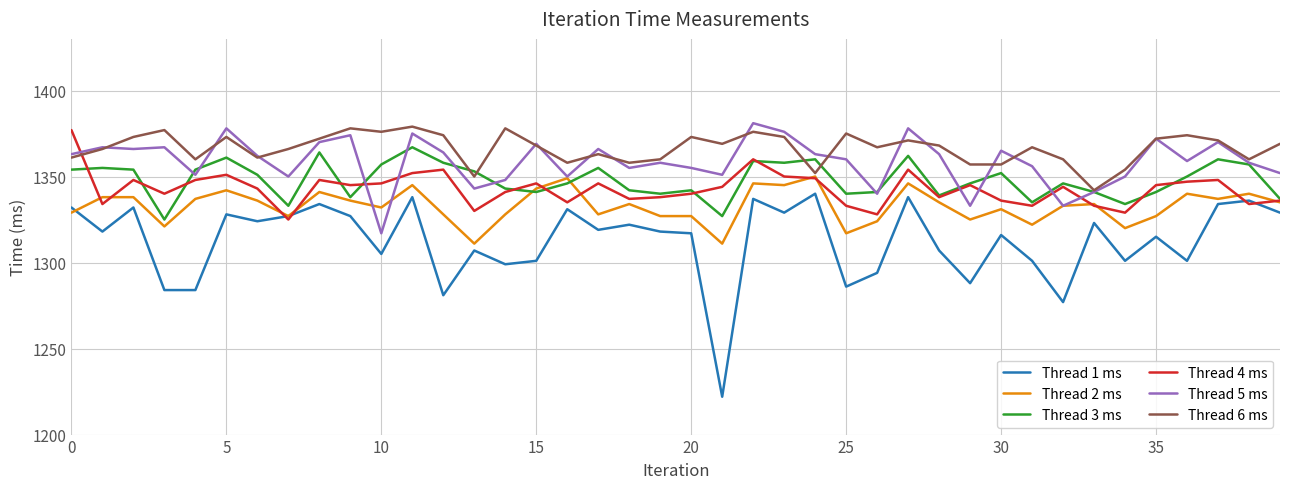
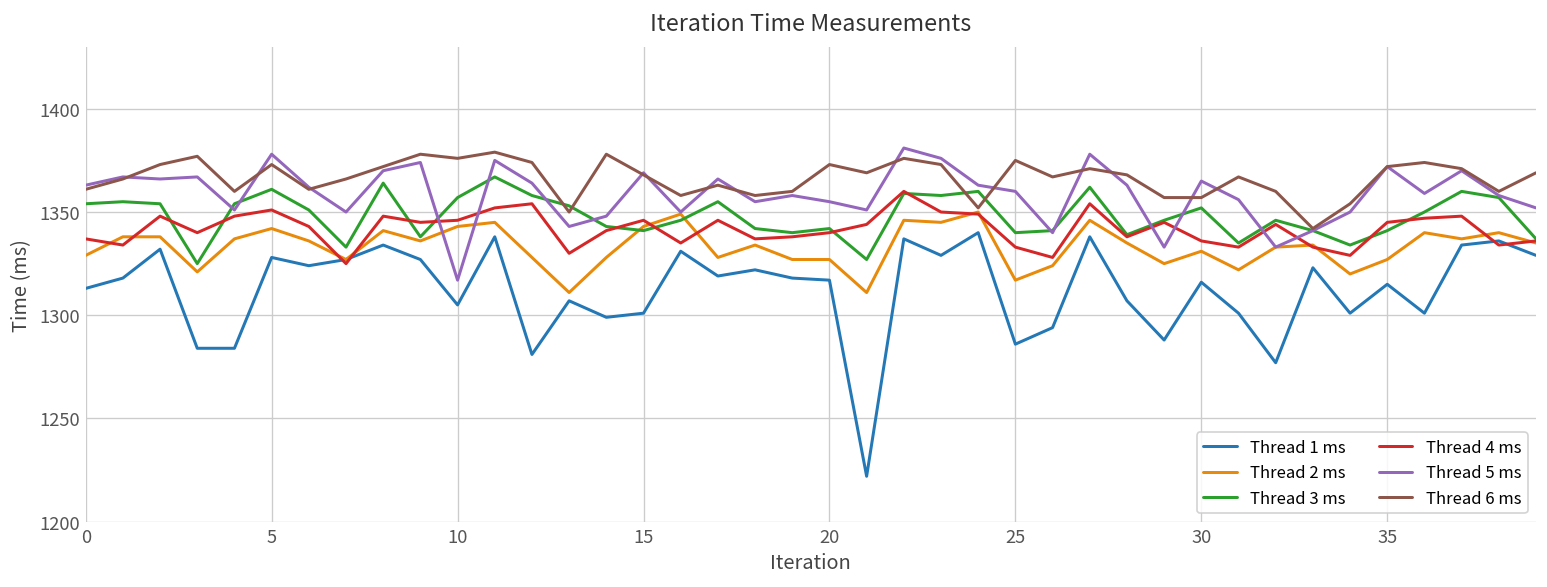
  {
    "Thread 1 ms": {
-     "0": 1332,
+     "0": 1313,
      "5": 1328,
      "10": 1305,
      "15": 1301,
      "20": 1317,
      "25": 1286,
      "30": 1316,
      "35": 1315
    },
    "Thread 2 ms": {
      "0": 1329,
      "5": 1342,
-     "10": 1332,
+     "10": 1343,
      "15": 1343,
      "20": 1327,
      "25": 1317,
      "30": 1331,
      "35": 1327
    },
    "Thread 3 ms": {
      "0": 1354,
      "5": 1361,
      "10": 1357,
      "15": 1341,
      "20": 1342,
      "25": 1340,
      "30": 1352,
      "35": 1341
    },
    "Thread 4 ms": {
-     "0": 1377,
+     "0": 1337,
      "5": 1351,
      "10": 1346,
      "15": 1346,
      "20": 1340,
      "25": 1333,
      "30": 1336,
      "35": 1345
    },
    "Thread 5 ms": {
      "0": 1363,
      "5": 1378,
      "10": 1317,
      "20": 1355,
      "25": 1360,
      "30": 1365
    },
    "Thread 6 ms": {
      "0": 1361,
      "5": 1373,
      "10": 1376,
      "20": 1373,
      "25": 1375,
      "30": 1357
    }
  }
